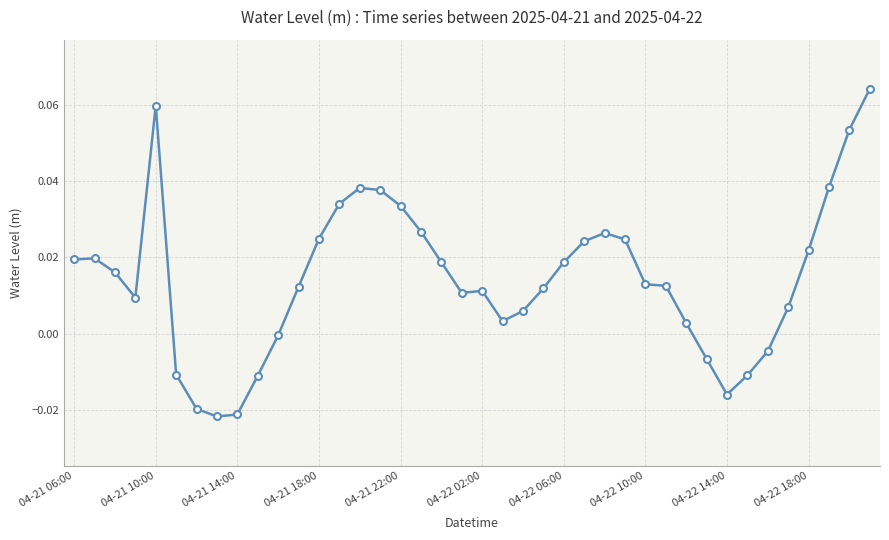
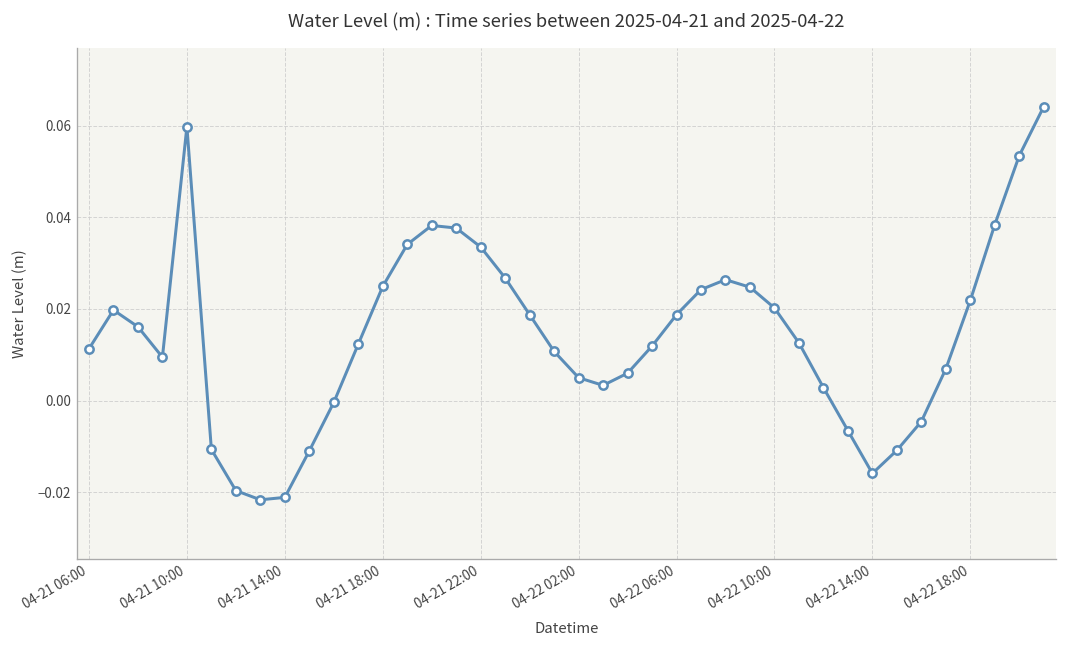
  {
-   "04-21 06:00": 0.019,
+   "04-21 06:00": 0.011,
    "04-21 10:00": 0.060,
    "04-21 14:00": -0.021,
    "04-21 18:00": 0.025,
    "04-21 22:00": 0.034,
-   "04-22 02:00": 0.011,
+   "04-22 02:00": 0.005,
    "04-22 06:00": 0.019,
-   "04-22 10:00": 0.013,
+   "04-22 10:00": 0.020,
    "04-22 14:00": -0.016,
    "04-22 18:00": 0.022
  }
